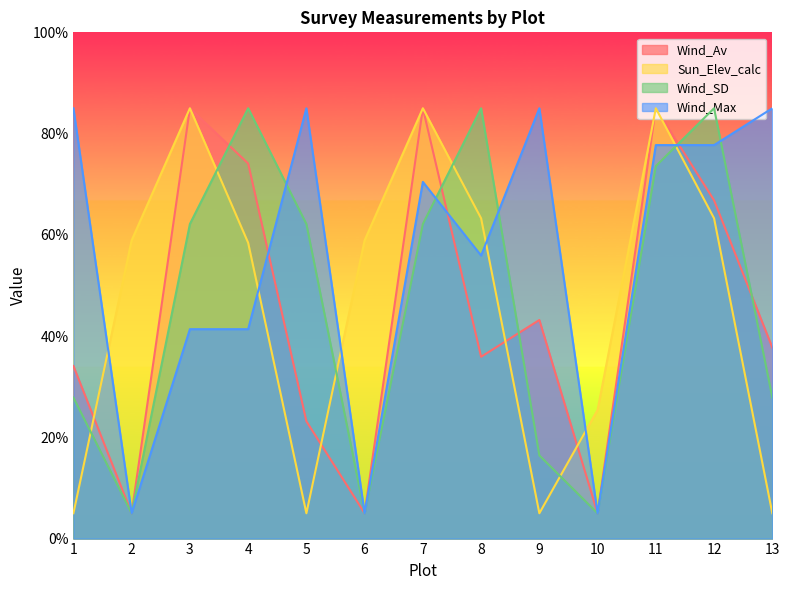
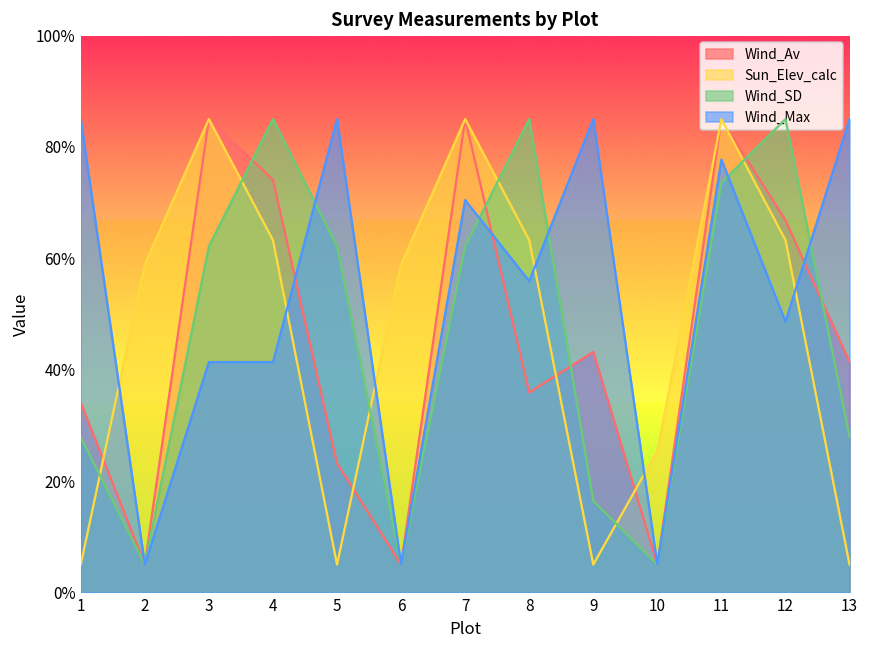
  {
    "Wind_Av": {
      "1": "34%",
      "4": "74%",
      "5": "23%",
      "8": "36%",
      "9": "43%",
      "12": "67%",
-     "13": "38%"
+     "13": "41%"
    },
    "Sun_Elev_calc": {
      "1": "5%",
      "2": "59%",
-     "4": "58%",
+     "4": "63%",
      "5": "5%",
      "6": "59%",
      "8": "63%",
      "9": "5%",
      "10": "25%",
      "12": "63%",
      "13": "5%"
    },
    "Wind_SD": {
      "1": "28%",
      "3": "62%",
      "4": "85%",
      "5": "62%",
      "7": "62%",
      "8": "85%",
      "9": "16%",
      "11": "74%",
      "13": "28%"
    },
    "Wind_Max": {
      "1": "85%",
      "3": "41%",
      "4": "41%",
      "5": "85%",
      "7": "70%",
      "8": "56%",
      "9": "85%",
      "11": "78%",
-     "12": "78%",
+     "12": "49%",
      "13": "85%"
    }
  }
